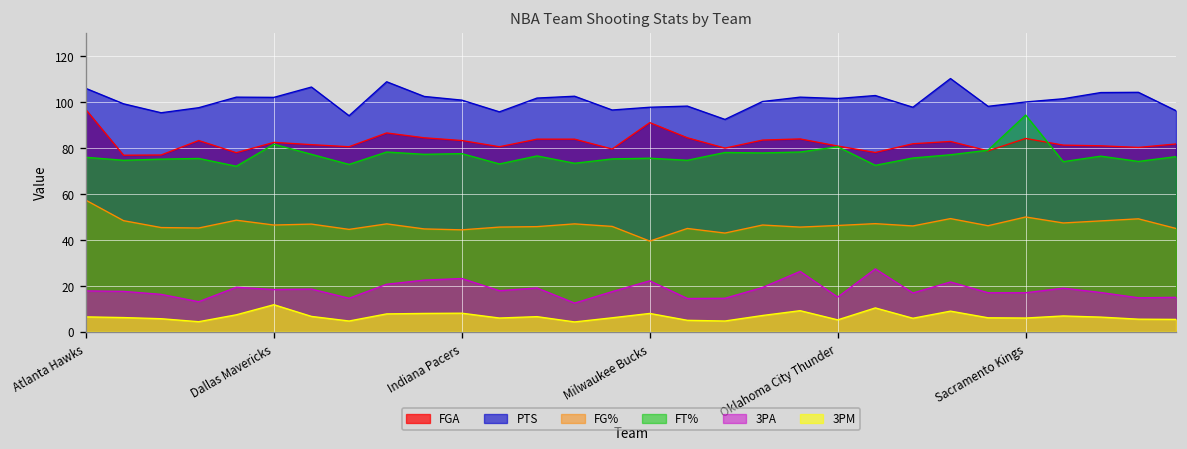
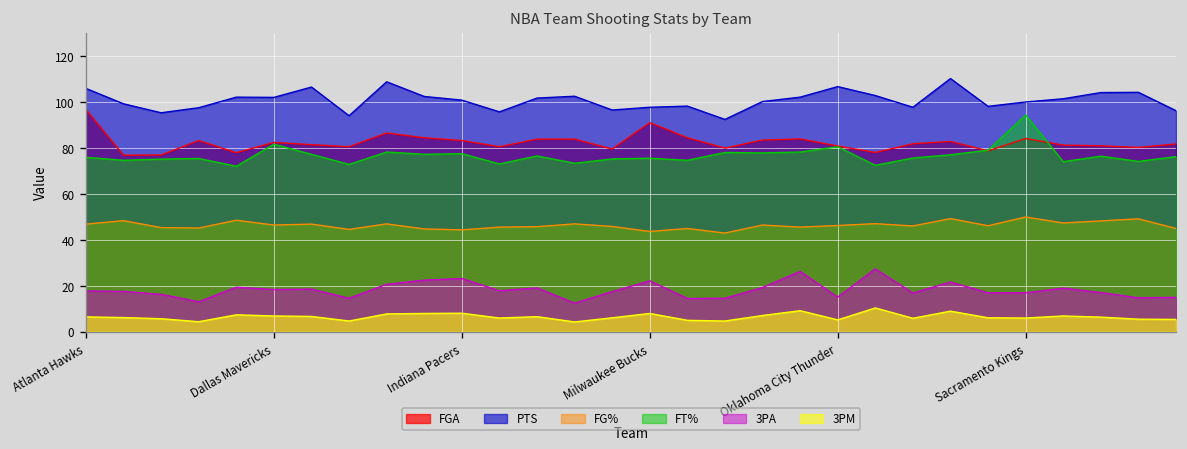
  {
    "FGA": {
      "Atlanta Hawks": 97,
      "Indiana Pacers": 83,
      "Milwaukee Bucks": 91,
      "Sacramento Kings": 84
    },
    "PTS": {
      "Atlanta Hawks": 106,
      "Dallas Mavericks": 102,
      "Indiana Pacers": 101,
      "Milwaukee Bucks": 98,
-     "Oklahoma City Thunder": 102,
+     "Oklahoma City Thunder": 107,
      "Sacramento Kings": 100
    },
    "FG%": {
-     "Atlanta Hawks": 57,
+     "Atlanta Hawks": 47,
      "Dallas Mavericks": 46,
      "Indiana Pacers": 44,
-     "Milwaukee Bucks": 39,
+     "Milwaukee Bucks": 44,
      "Oklahoma City Thunder": 46,
      "Sacramento Kings": 50
    },
    "FT%": {
      "Atlanta Hawks": 76,
      "Indiana Pacers": 78,
      "Milwaukee Bucks": 76,
      "Sacramento Kings": 94
    },
    "3PA": {
      "Atlanta Hawks": 18,
      "Dallas Mavericks": 18,
      "Indiana Pacers": 23,
      "Milwaukee Bucks": 22,
      "Oklahoma City Thunder": 15,
      "Sacramento Kings": 17
    },
    "3PM": {
      "Atlanta Hawks": 6,
-     "Dallas Mavericks": 12,
+     "Dallas Mavericks": 7,
      "Indiana Pacers": 8,
      "Milwaukee Bucks": 8,
      "Oklahoma City Thunder": 5,
      "Sacramento Kings": 6
    }
  }
